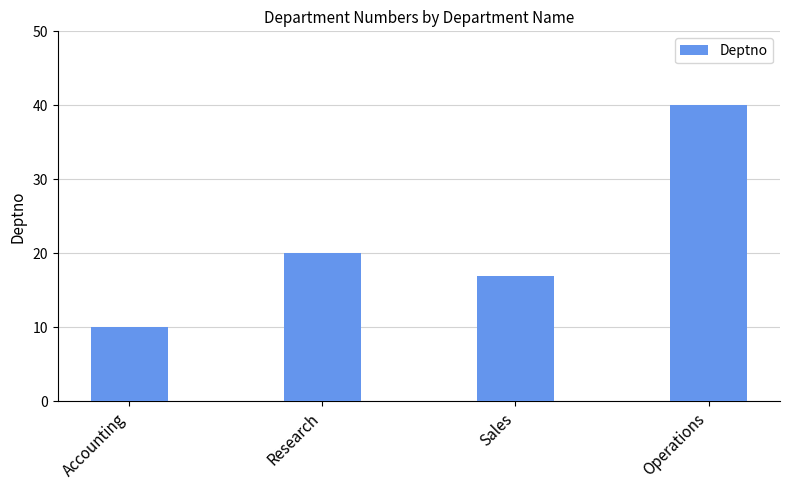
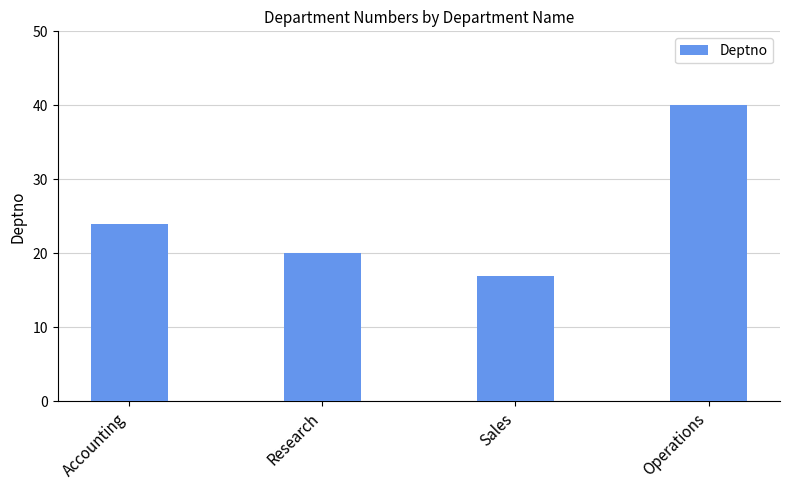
  {
-   "Accounting": 10,
+   "Accounting": 24,
    "Research": 20,
    "Sales": 17,
    "Operations": 40
  }
